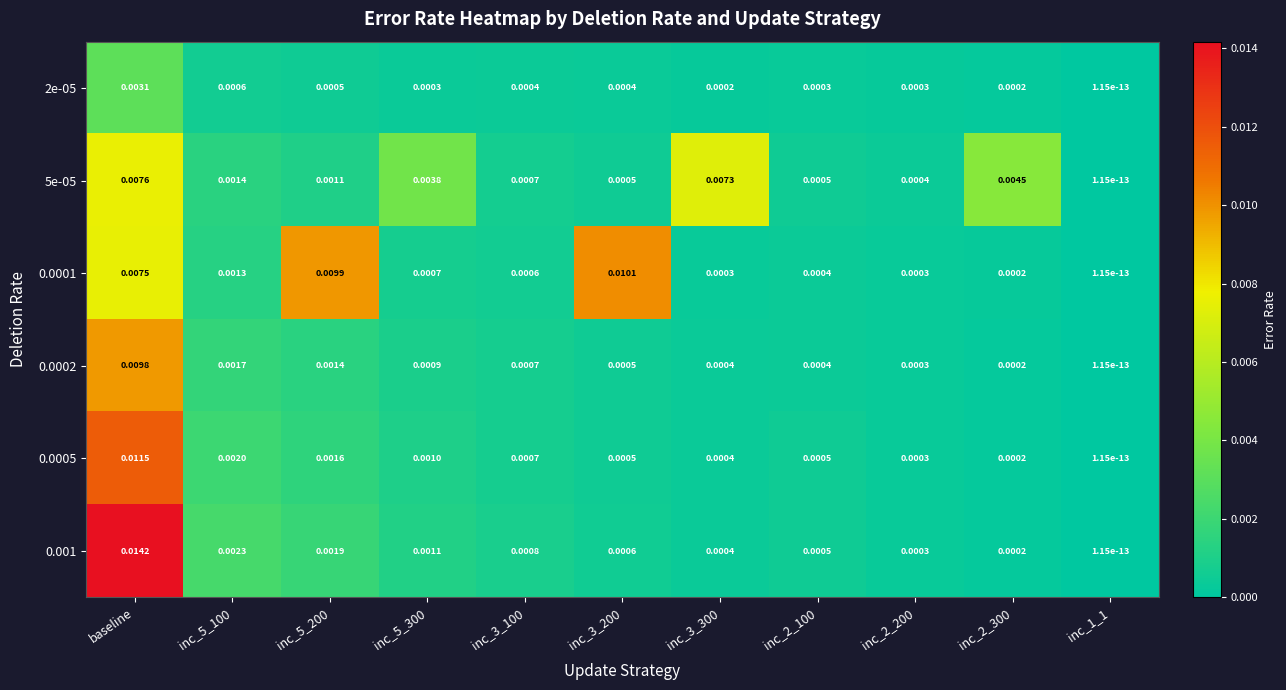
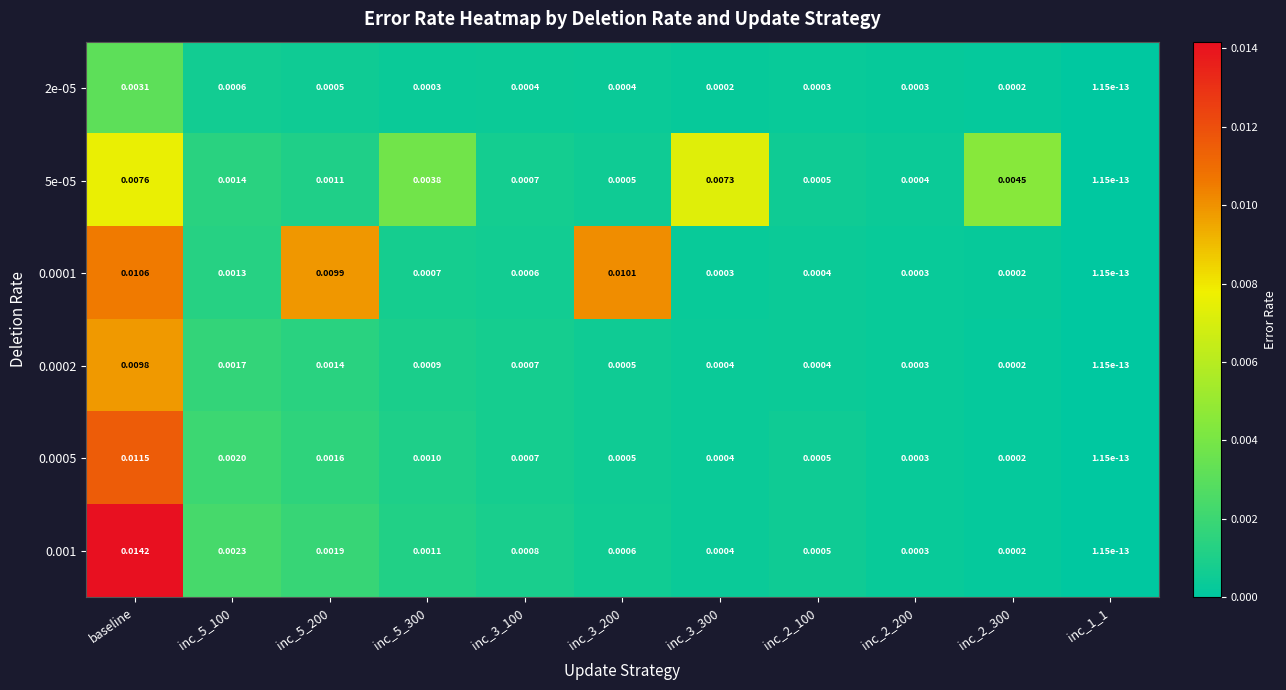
  {
    "2e-05": {
      "baseline": "0.0031",
      "inc_5_100": "0.0006",
      "inc_5_200": "0.0005",
      "inc_5_300": "0.0003",
      "inc_3_100": "0.0004",
      "inc_3_200": "0.0004",
      "inc_3_300": "0.0002",
      "inc_2_100": "0.0003",
      "inc_2_200": "0.0003",
      "inc_2_300": "0.0002",
      "inc_1_1": "1.15e-13"
    },
    "5e-05": {
      "baseline": "0.0076",
      "inc_5_100": "0.0014",
      "inc_5_200": "0.0011",
      "inc_5_300": "0.0038",
      "inc_3_100": "0.0007",
      "inc_3_200": "0.0005",
      "inc_3_300": "0.0073",
      "inc_2_100": "0.0005",
      "inc_2_200": "0.0004",
      "inc_2_300": "0.0045",
      "inc_1_1": "1.15e-13"
    },
    "0.0001": {
-     "baseline": "0.0075",
+     "baseline": "0.0106",
      "inc_5_100": "0.0013",
      "inc_5_200": "0.0099",
      "inc_5_300": "0.0007",
      "inc_3_100": "0.0006",
      "inc_3_200": "0.0101",
      "inc_3_300": "0.0003",
      "inc_2_100": "0.0004",
      "inc_2_200": "0.0003",
      "inc_2_300": "0.0002",
      "inc_1_1": "1.15e-13"
    },
    "0.0002": {
      "baseline": "0.0098",
      "inc_5_100": "0.0017",
      "inc_5_200": "0.0014",
      "inc_5_300": "0.0009",
      "inc_3_100": "0.0007",
      "inc_3_200": "0.0005",
      "inc_3_300": "0.0004",
      "inc_2_100": "0.0004",
      "inc_2_200": "0.0003",
      "inc_2_300": "0.0002",
      "inc_1_1": "1.15e-13"
    },
    "0.0005": {
      "baseline": "0.0115",
      "inc_5_100": "0.0020",
      "inc_5_200": "0.0016",
      "inc_5_300": "0.0010",
      "inc_3_100": "0.0007",
      "inc_3_200": "0.0005",
      "inc_3_300": "0.0004",
      "inc_2_100": "0.0005",
      "inc_2_200": "0.0003",
      "inc_2_300": "0.0002",
      "inc_1_1": "1.15e-13"
    },
    "0.001": {
      "baseline": "0.0142",
      "inc_5_100": "0.0023",
      "inc_5_200": "0.0019",
      "inc_5_300": "0.0011",
      "inc_3_100": "0.0008",
      "inc_3_200": "0.0006",
      "inc_3_300": "0.0004",
      "inc_2_100": "0.0005",
      "inc_2_200": "0.0003",
      "inc_2_300": "0.0002",
      "inc_1_1": "1.15e-13"
    }
  }
